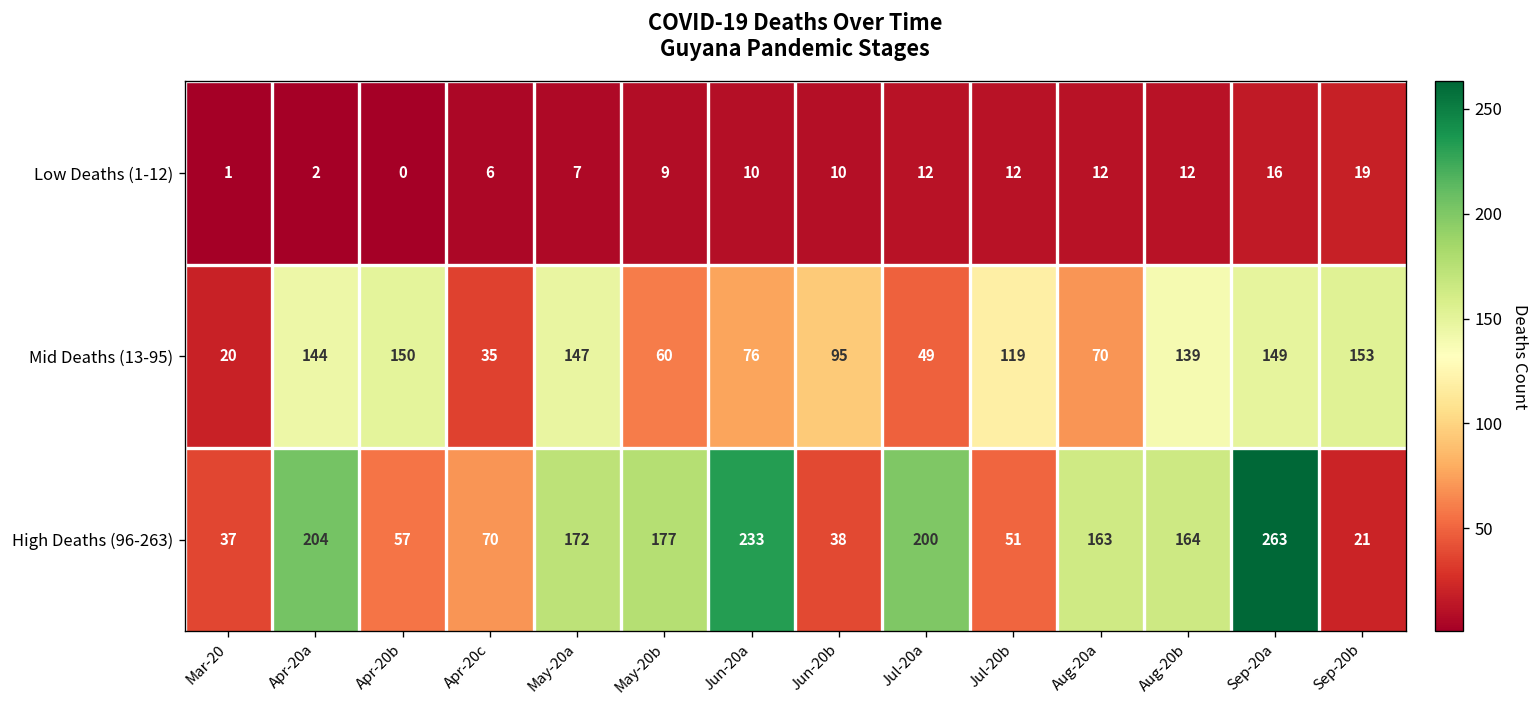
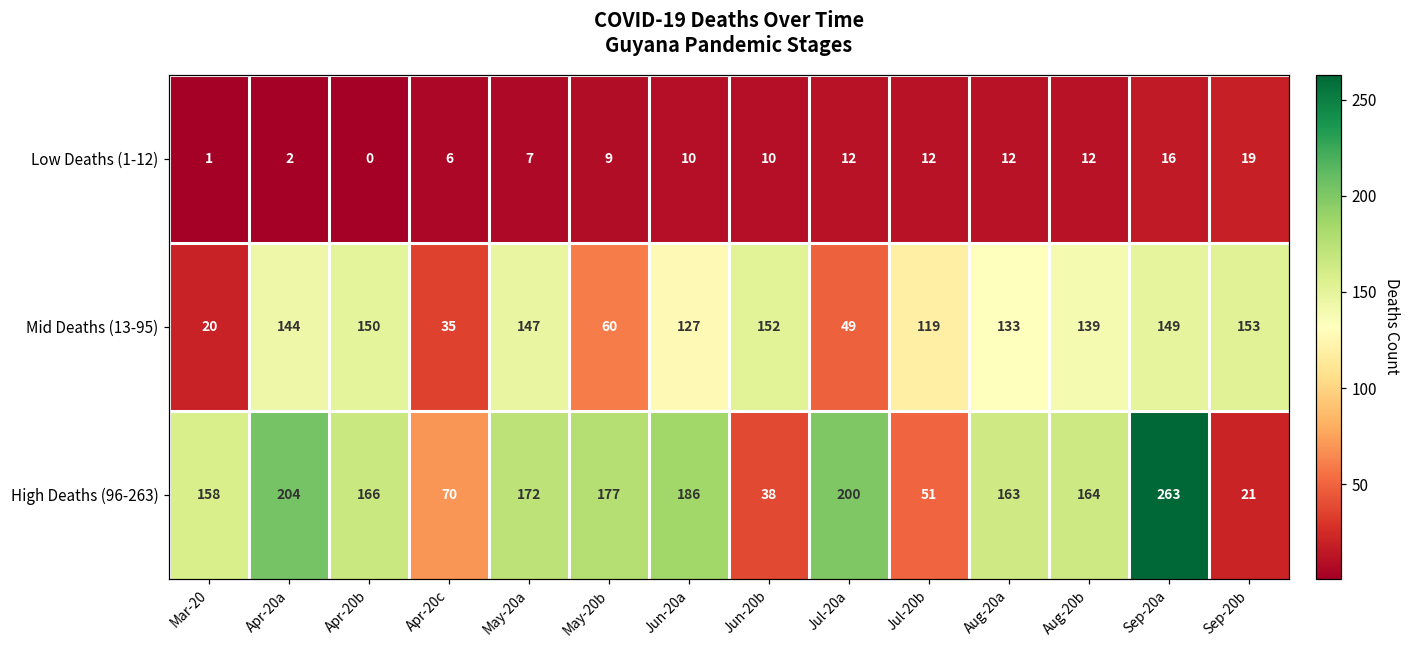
  {
    "Low Deaths (1-12)": {
      "Mar-20": 1,
      "Apr-20a": 2,
      "Apr-20b": 0,
      "Apr-20c": 6,
      "May-20a": 7,
      "May-20b": 9,
      "Jun-20a": 10,
      "Jun-20b": 10,
      "Jul-20a": 12,
      "Jul-20b": 12,
      "Aug-20a": 12,
      "Aug-20b": 12,
      "Sep-20a": 16,
      "Sep-20b": 19
    },
    "Mid Deaths (13-95)": {
      "Mar-20": 20,
      "Apr-20a": 144,
      "Apr-20b": 150,
      "Apr-20c": 35,
      "May-20a": 147,
      "May-20b": 60,
-     "Jun-20a": 76,
-     "Jun-20b": 95,
+     "Jun-20a": 127,
+     "Jun-20b": 152,
      "Jul-20a": 49,
      "Jul-20b": 119,
-     "Aug-20a": 70,
+     "Aug-20a": 133,
      "Aug-20b": 139,
      "Sep-20a": 149,
      "Sep-20b": 153
    },
    "High Deaths (96-263)": {
-     "Mar-20": 37,
+     "Mar-20": 158,
      "Apr-20a": 204,
-     "Apr-20b": 57,
+     "Apr-20b": 166,
      "Apr-20c": 70,
      "May-20a": 172,
      "May-20b": 177,
-     "Jun-20a": 233,
+     "Jun-20a": 186,
      "Jun-20b": 38,
      "Jul-20a": 200,
      "Jul-20b": 51,
      "Aug-20a": 163,
      "Aug-20b": 164,
      "Sep-20a": 263,
      "Sep-20b": 21
    }
  }
